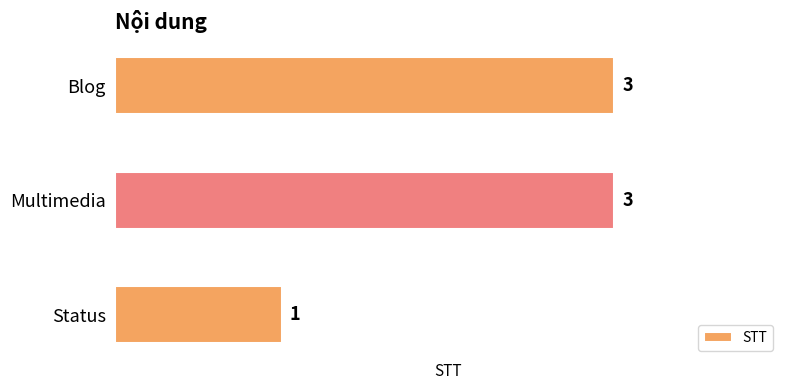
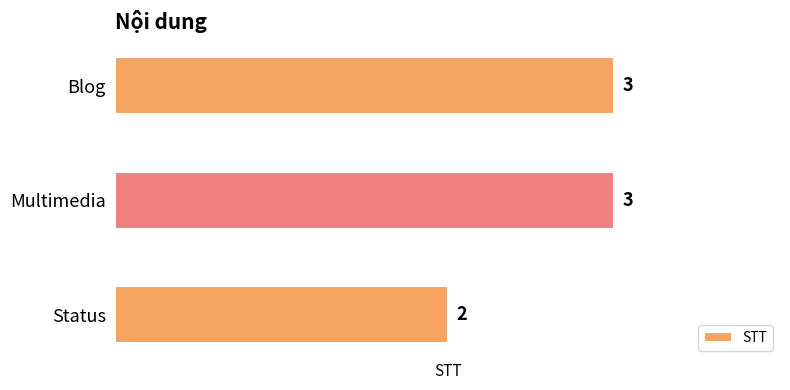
  {
    "Blog": 3,
    "Multimedia": 3,
-   "Status": 1
+   "Status": 2
  }
